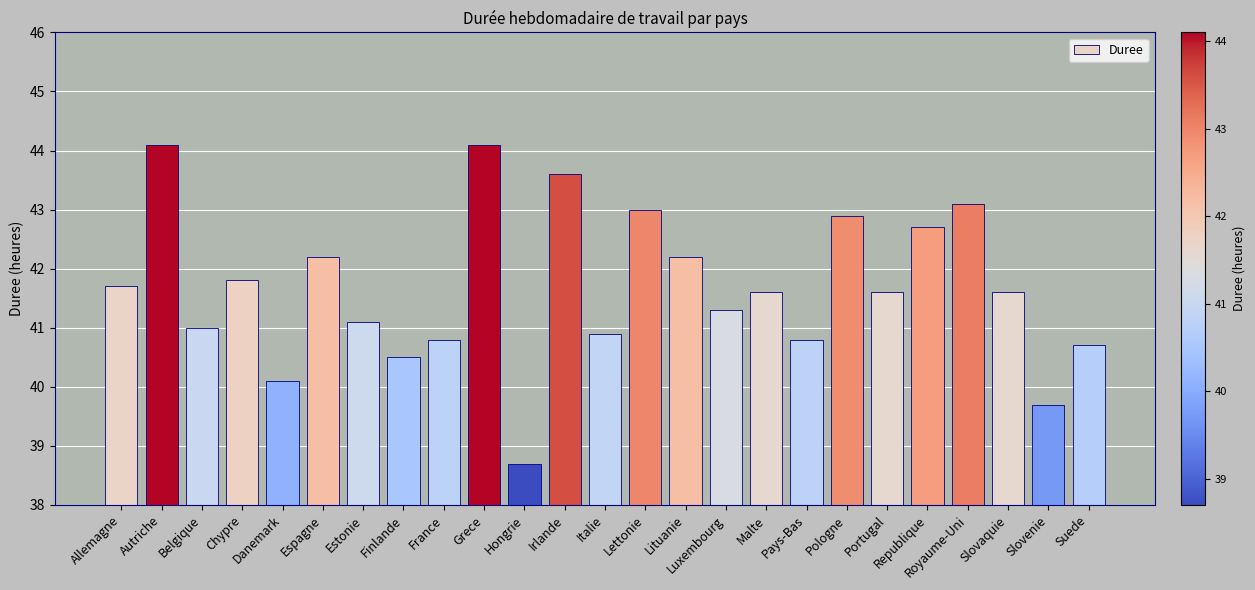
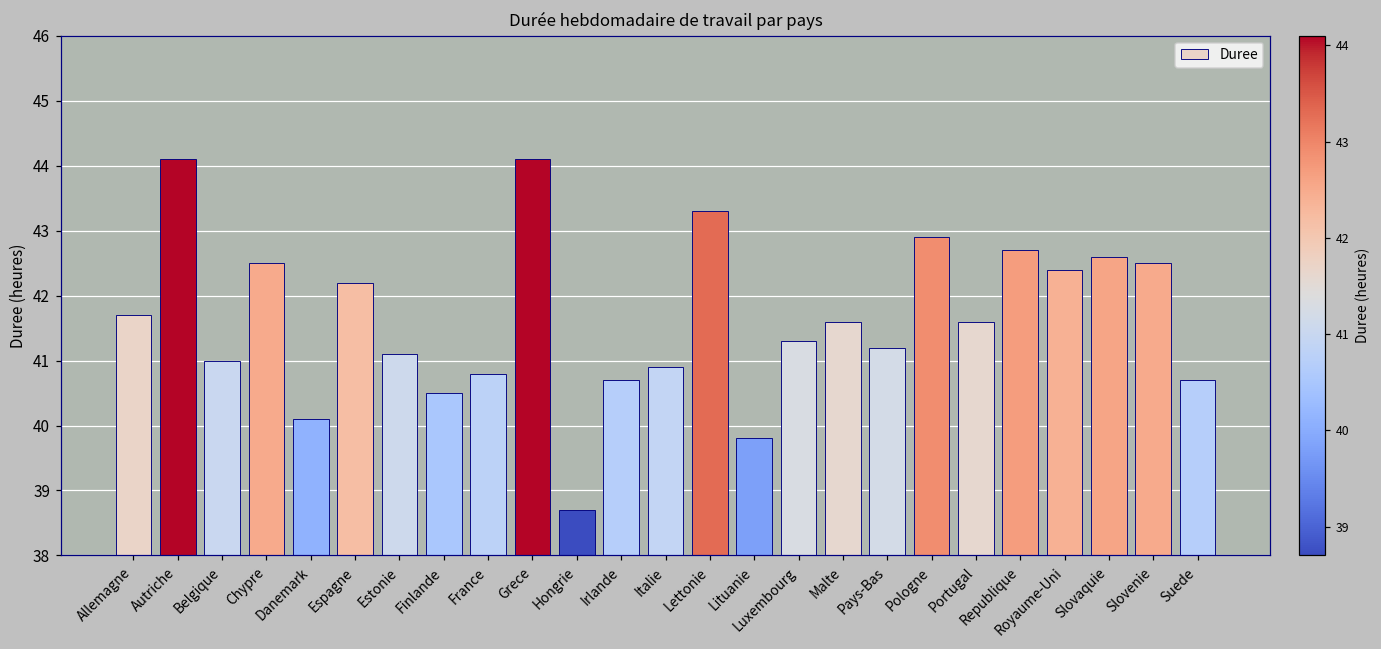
  {
    "Allemagne": 41.7,
    "Autriche": 44.1,
    "Belgique": 41.0,
-   "Chypre": 41.8,
+   "Chypre": 42.5,
    "Danemark": 40.1,
    "Espagne": 42.2,
    "Estonie": 41.1,
    "Finlande": 40.5,
    "France": 40.8,
    "Grece": 44.1,
    "Hongrie": 38.7,
-   "Irlande": 43.6,
+   "Irlande": 40.7,
    "Italie": 40.9,
-   "Lettonie": 43.0,
-   "Lituanie": 42.2,
+   "Lettonie": 43.3,
+   "Lituanie": 39.8,
    "Luxembourg": 41.3,
    "Malte": 41.6,
-   "Pays-Bas": 40.8,
+   "Pays-Bas": 41.2,
    "Pologne": 42.9,
    "Portugal": 41.6,
    "Republique": 42.7,
-   "Royaume-Uni": 43.1,
-   "Slovaquie": 41.6,
-   "Slovenie": 39.7,
+   "Royaume-Uni": 42.4,
+   "Slovaquie": 42.6,
+   "Slovenie": 42.5,
    "Suede": 40.7
  }
